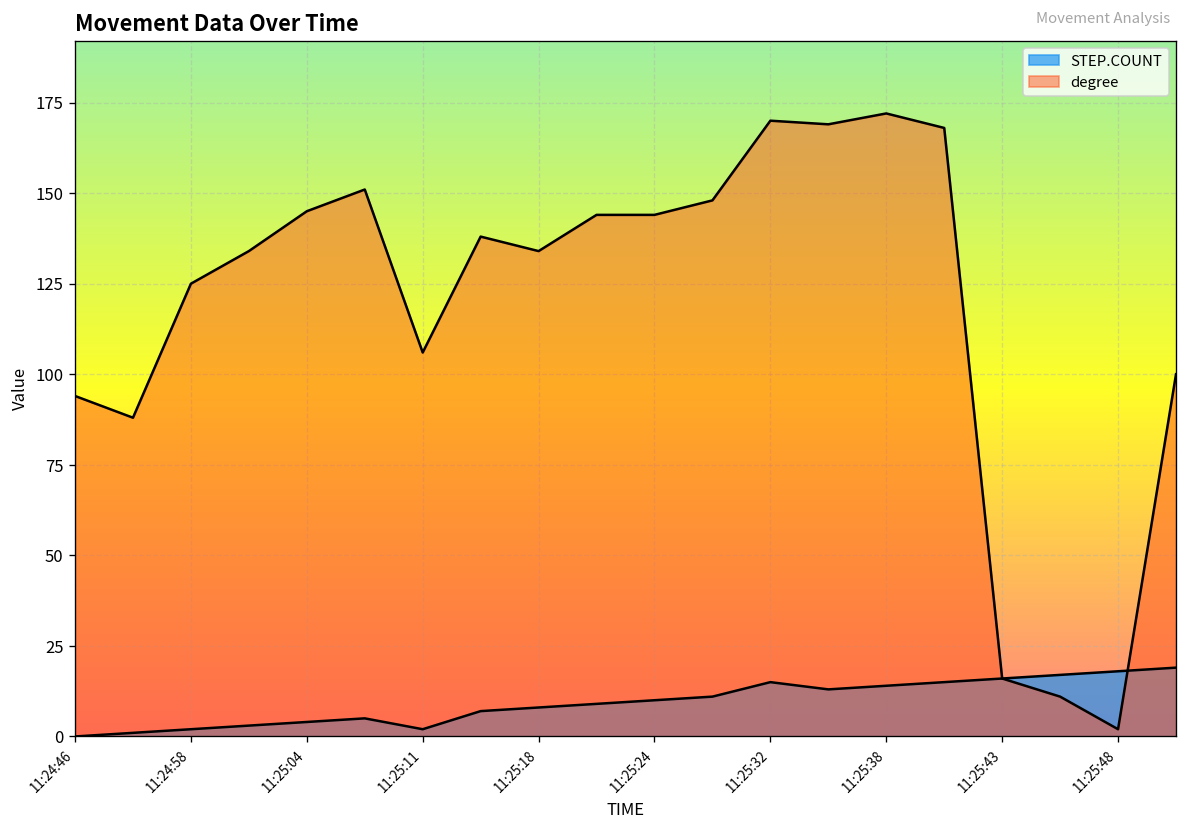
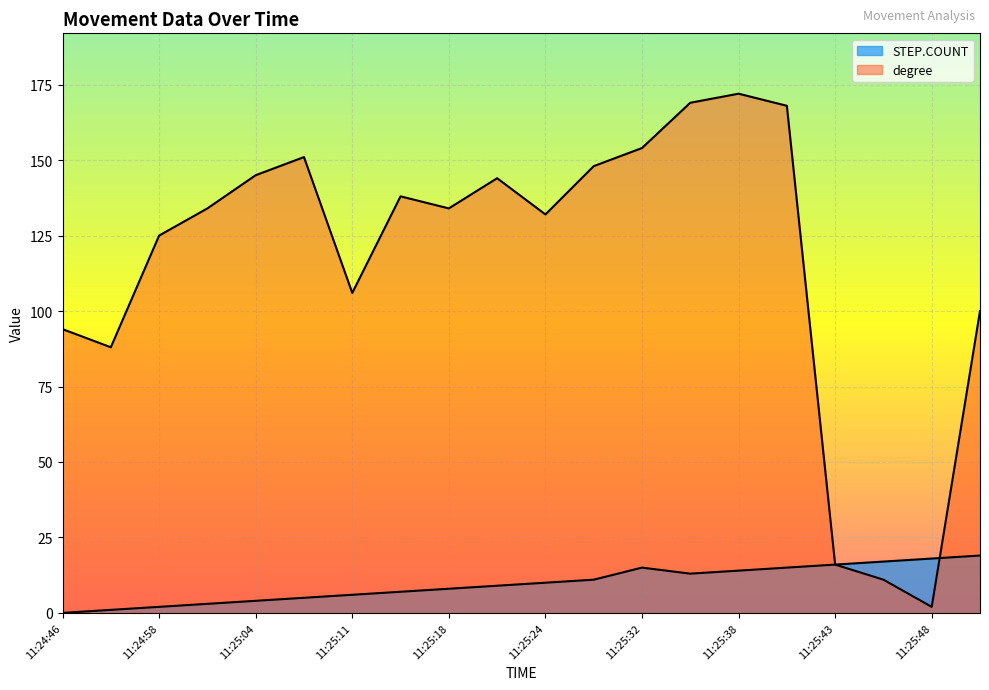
  {
    "STEP.COUNT": {
      "11:24:46": 0,
      "11:24:58": 2,
      "11:25:04": 4,
-     "11:25:11": 2,
+     "11:25:11": 6,
      "11:25:18": 8,
      "11:25:24": 10,
      "11:25:32": 15,
      "11:25:38": 14,
      "11:25:48": 18
    },
    "degree": {
      "11:24:46": 94,
      "11:24:58": 125,
      "11:25:04": 145,
      "11:25:11": 106,
      "11:25:18": 134,
-     "11:25:24": 144,
-     "11:25:32": 170,
+     "11:25:24": 132,
+     "11:25:32": 154,
      "11:25:38": 172,
      "11:25:48": 2
    }
  }
